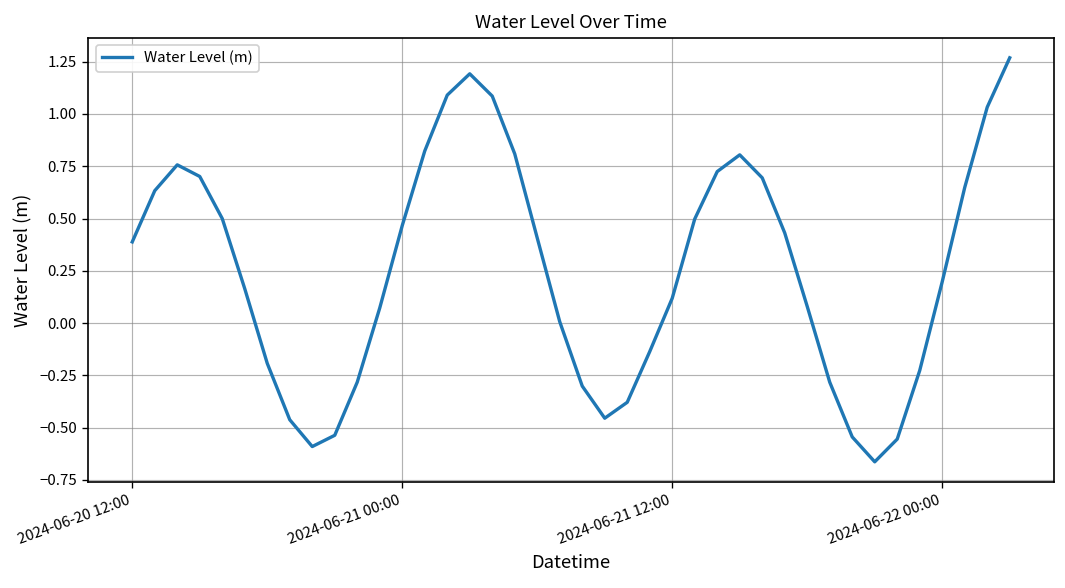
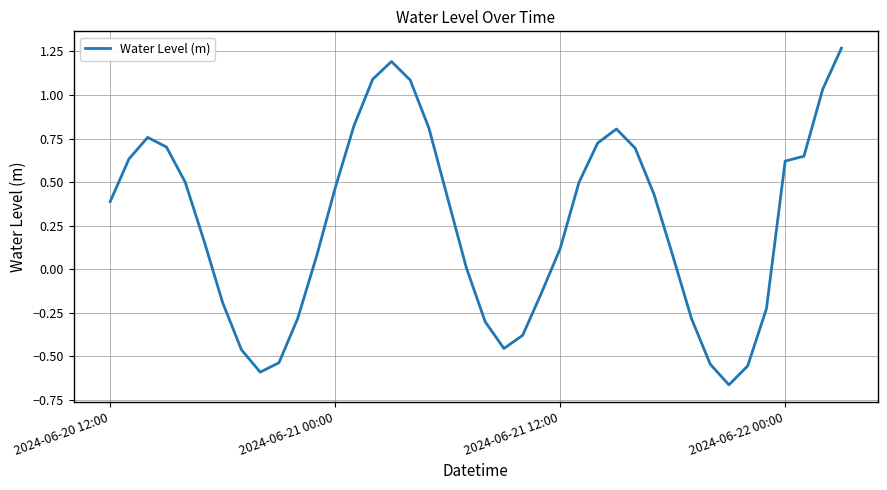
  {
    "2024-06-20 12:00": 0.39,
    "2024-06-21 00:00": 0.47,
    "2024-06-21 12:00": 0.12,
-   "2024-06-22 00:00": 0.20
+   "2024-06-22 00:00": 0.62
  }
